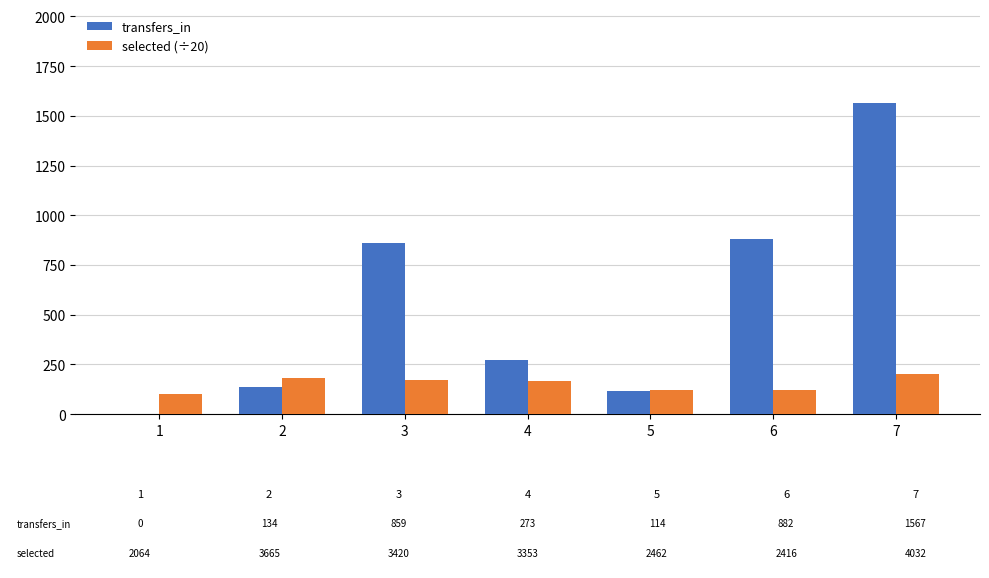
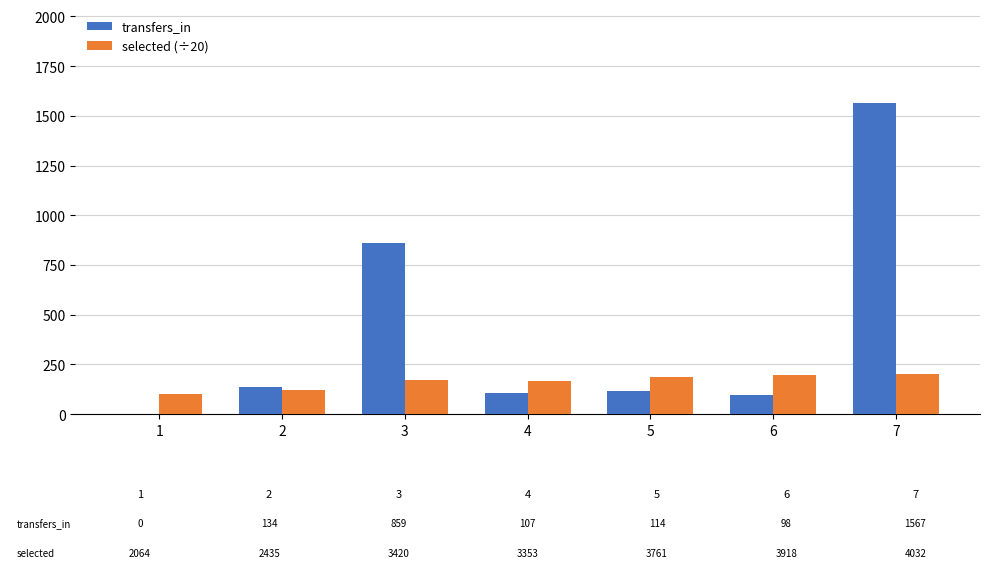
  {
    "transfers_in": {
-     "4": 273,
-     "6": 882
+     "4": 107,
+     "6": 98
    },
    "selected (÷20)": {
-     "2": 3665,
-     "5": 2462,
-     "6": 2416
+     "2": 2435,
+     "5": 3761,
+     "6": 3918
    }
  }
